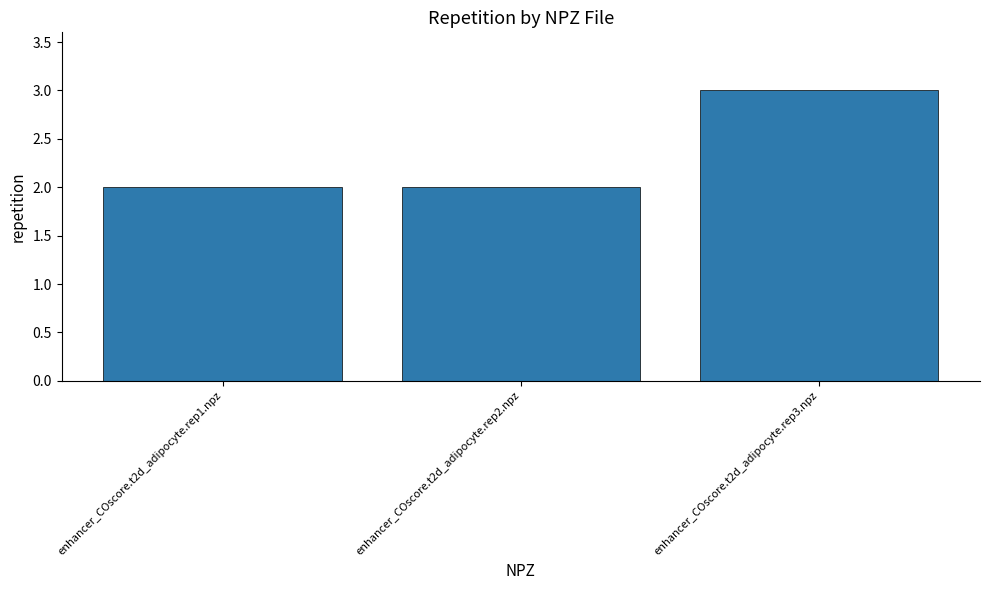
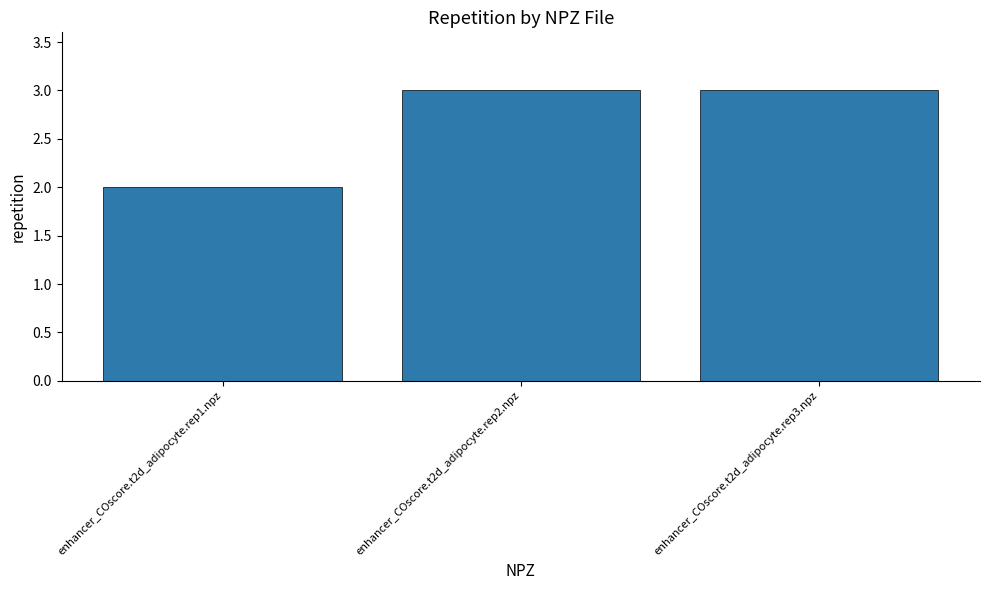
  {
    "enhancer_COscore.t2d_adipocyte.rep1.npz": 2,
-   "enhancer_COscore.t2d_adipocyte.rep2.npz": 2,
+   "enhancer_COscore.t2d_adipocyte.rep2.npz": 3,
    "enhancer_COscore.t2d_adipocyte.rep3.npz": 3
  }
